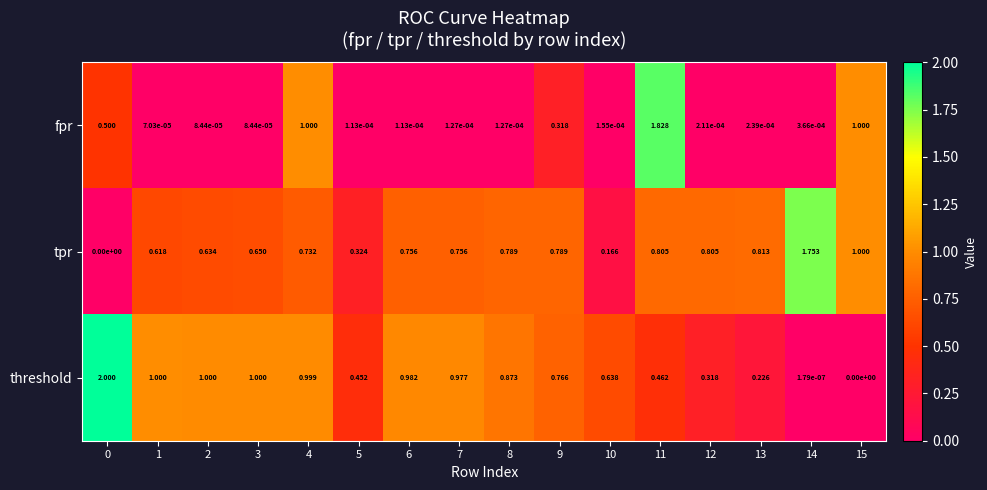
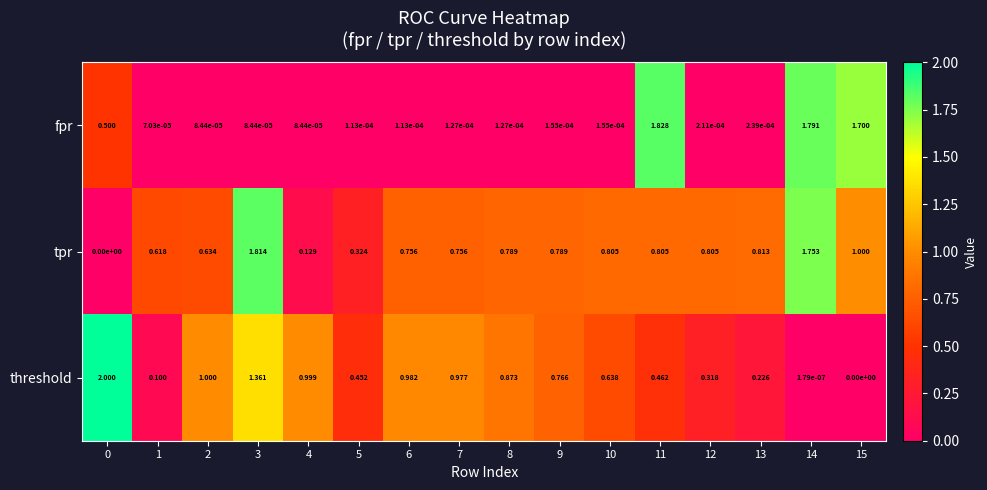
  {
    "fpr": {
      "0": "0.500",
      "1": "7.03e-05",
      "2": "8.44e-05",
      "3": "8.44e-05",
-     "4": "1.000",
+     "4": "8.44e-05",
      "5": "1.13e-04",
      "6": "1.13e-04",
      "7": "1.27e-04",
      "8": "1.27e-04",
-     "9": "0.318",
+     "9": "1.55e-04",
      "10": "1.55e-04",
      "11": "1.828",
      "12": "2.11e-04",
      "13": "2.39e-04",
-     "14": "3.66e-04",
-     "15": "1.000"
+     "14": "1.791",
+     "15": "1.700"
    },
    "tpr": {
      "0": "0.00e+00",
      "1": "0.618",
      "2": "0.634",
-     "3": "0.650",
-     "4": "0.732",
+     "3": "1.814",
+     "4": "0.129",
      "5": "0.324",
      "6": "0.756",
      "7": "0.756",
      "8": "0.789",
      "9": "0.789",
-     "10": "0.166",
+     "10": "0.805",
      "11": "0.805",
      "12": "0.805",
      "13": "0.813",
      "14": "1.753",
      "15": "1.000"
    },
    "threshold": {
      "0": "2.000",
-     "1": "1.000",
+     "1": "0.100",
      "2": "1.000",
-     "3": "1.000",
+     "3": "1.361",
      "4": "0.999",
      "5": "0.452",
      "6": "0.982",
      "7": "0.977",
      "8": "0.873",
      "9": "0.766",
      "10": "0.638",
      "11": "0.462",
      "12": "0.318",
      "13": "0.226",
      "14": "1.79e-07",
      "15": "0.00e+00"
    }
  }
